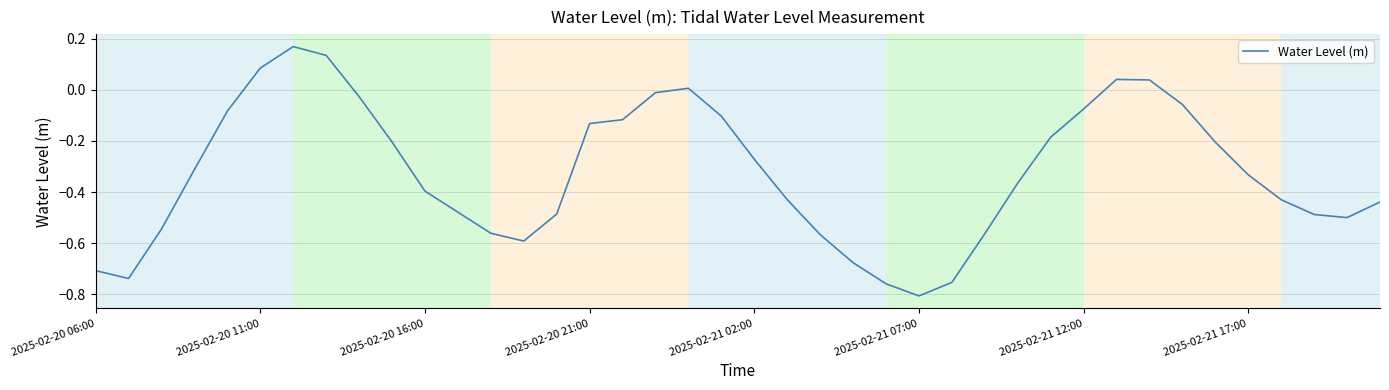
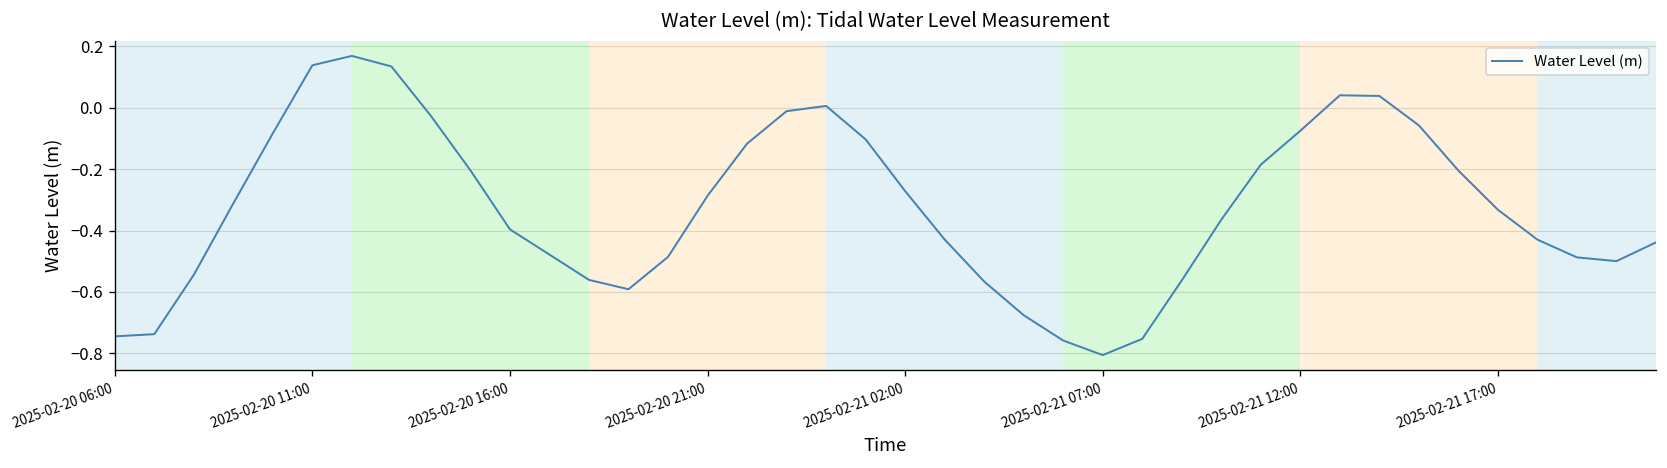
  {
-   "2025-02-20 06:00": -0.71,
-   "2025-02-20 11:00": 0.09,
+   "2025-02-20 06:00": -0.74,
+   "2025-02-20 11:00": 0.14,
    "2025-02-20 16:00": -0.40,
-   "2025-02-20 21:00": -0.13,
+   "2025-02-20 21:00": -0.29,
    "2025-02-21 02:00": -0.27,
    "2025-02-21 07:00": -0.81,
    "2025-02-21 12:00": -0.07,
    "2025-02-21 17:00": -0.33
  }
